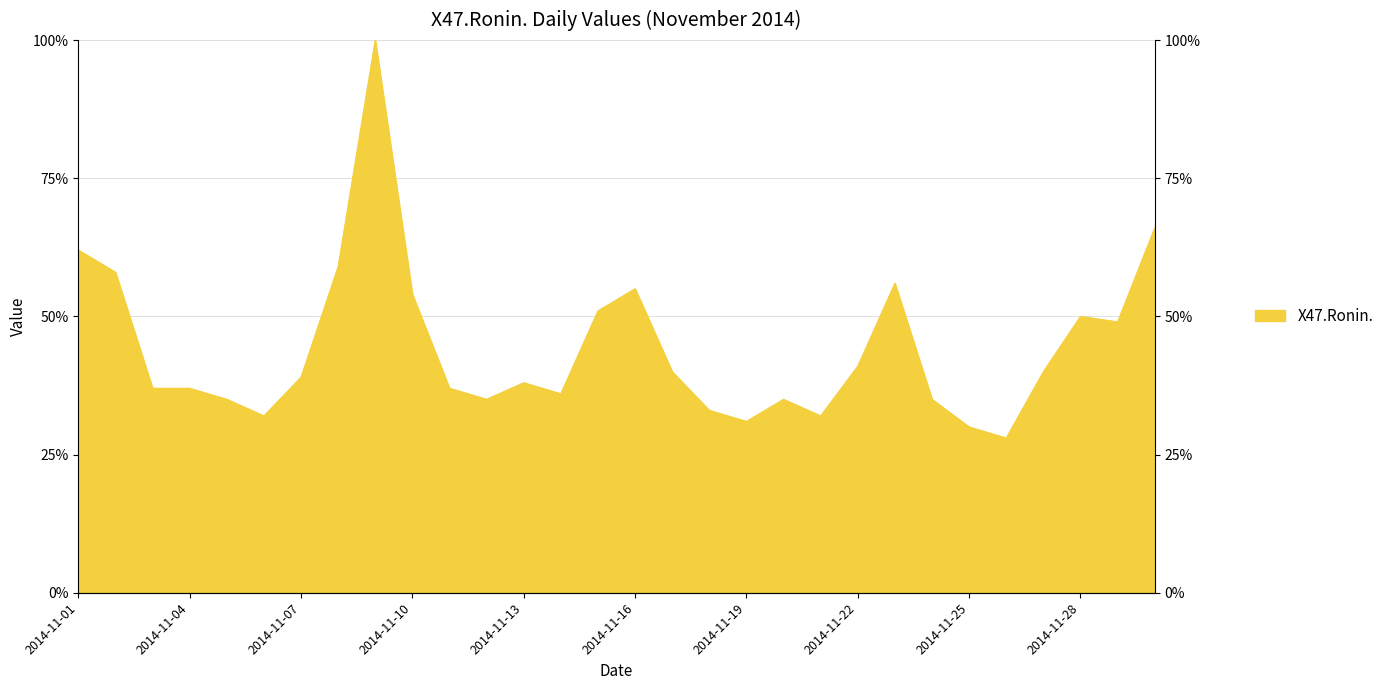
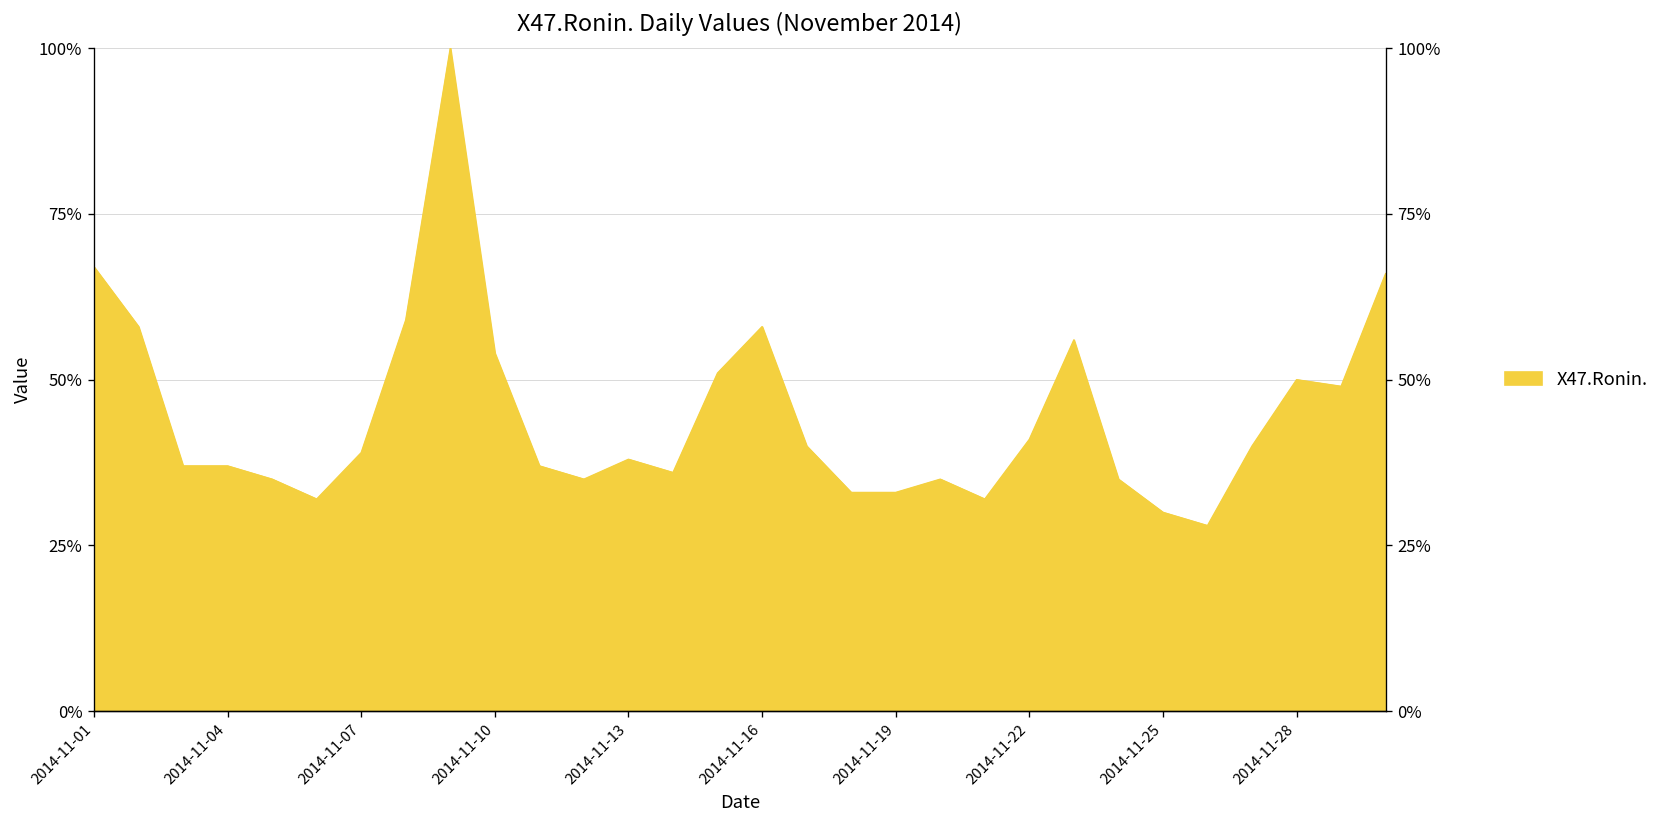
  {
-   "2014-11-01": "62%",
+   "2014-11-01": "67%",
    "2014-11-04": "37%",
    "2014-11-07": "39%",
    "2014-11-10": "54%",
    "2014-11-13": "38%",
-   "2014-11-16": "55%",
-   "2014-11-19": "31%",
+   "2014-11-16": "58%",
+   "2014-11-19": "33%",
    "2014-11-22": "41%",
    "2014-11-25": "30%",
    "2014-11-28": "50%"
  }
